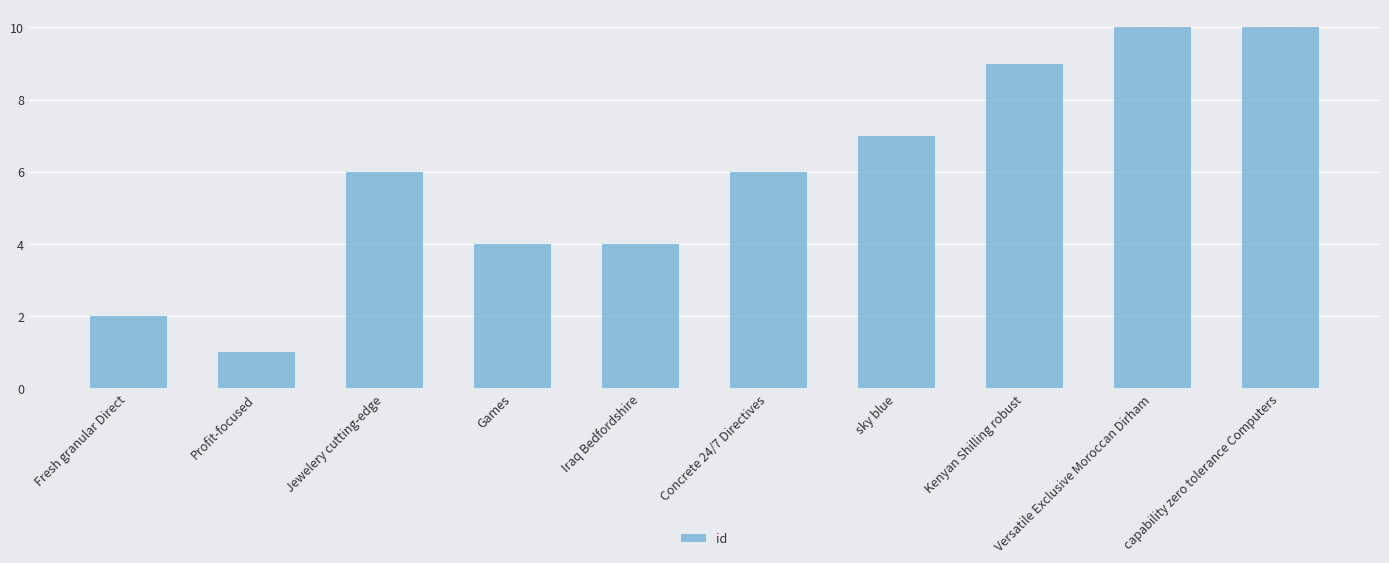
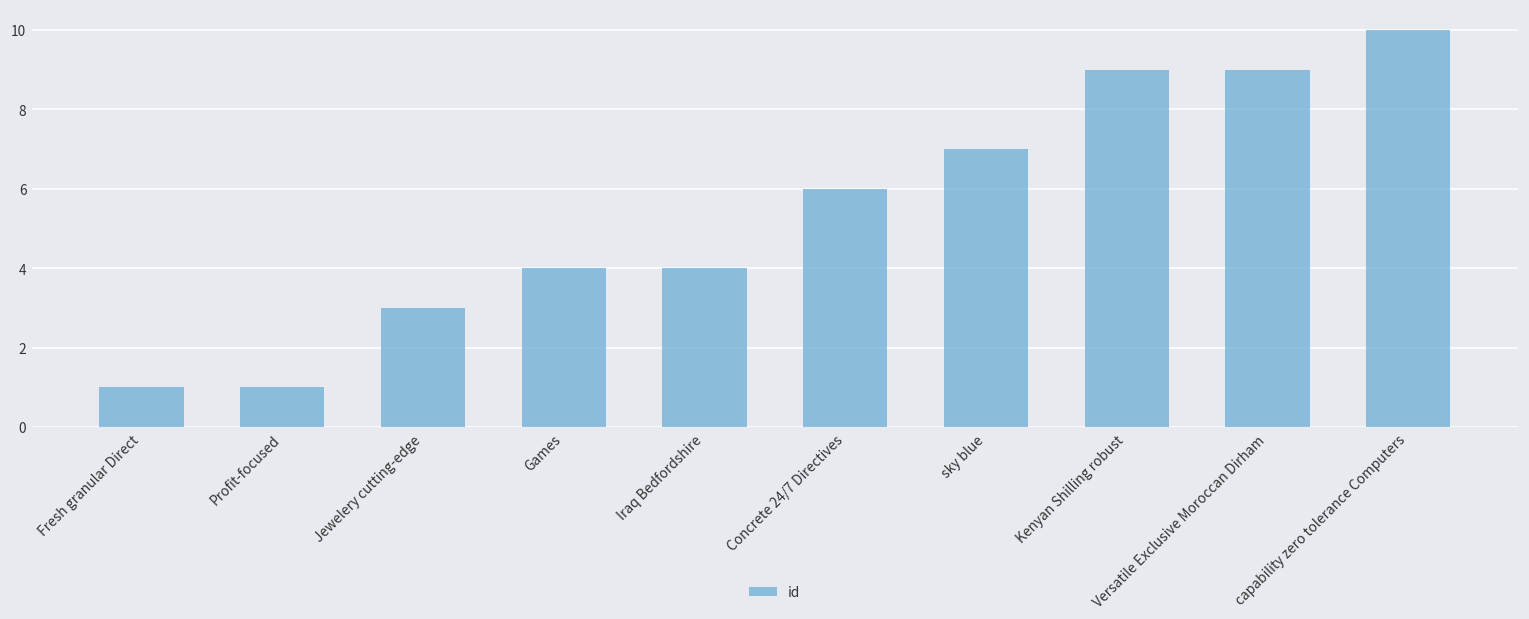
  {
-   "Fresh granular Direct": 2,
+   "Fresh granular Direct": 1,
    "Profit-focused": 1,
-   "Jewelery cutting-edge": 6,
+   "Jewelery cutting-edge": 3,
    "Games": 4,
    "Iraq Bedfordshire": 4,
    "Concrete 24/7 Directives": 6,
    "sky blue": 7,
    "Kenyan Shilling robust": 9,
-   "Versatile Exclusive Moroccan Dirham": 10,
+   "Versatile Exclusive Moroccan Dirham": 9,
    "capability zero tolerance Computers": 10
  }
